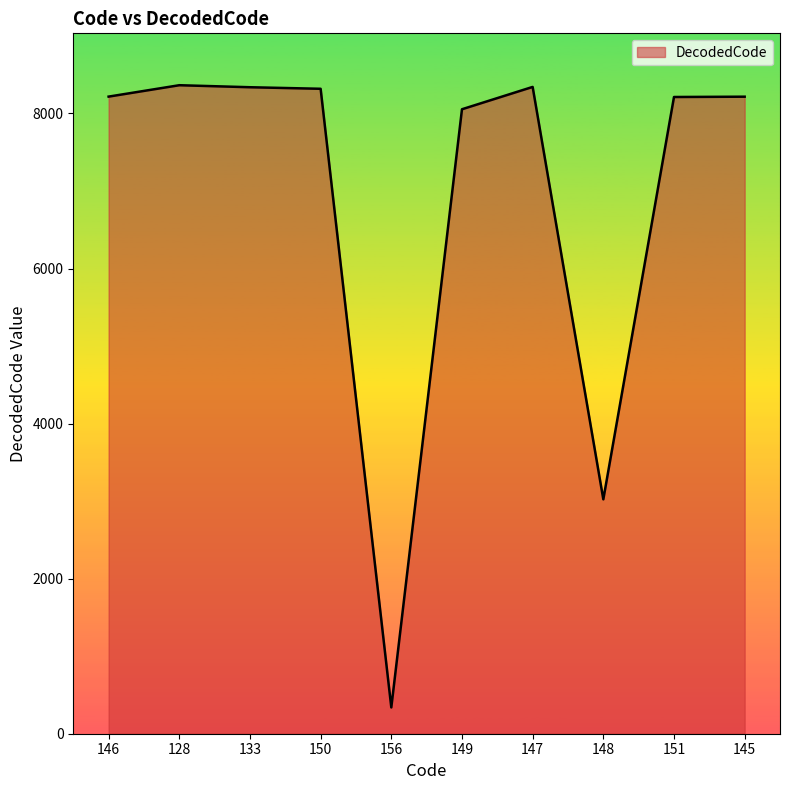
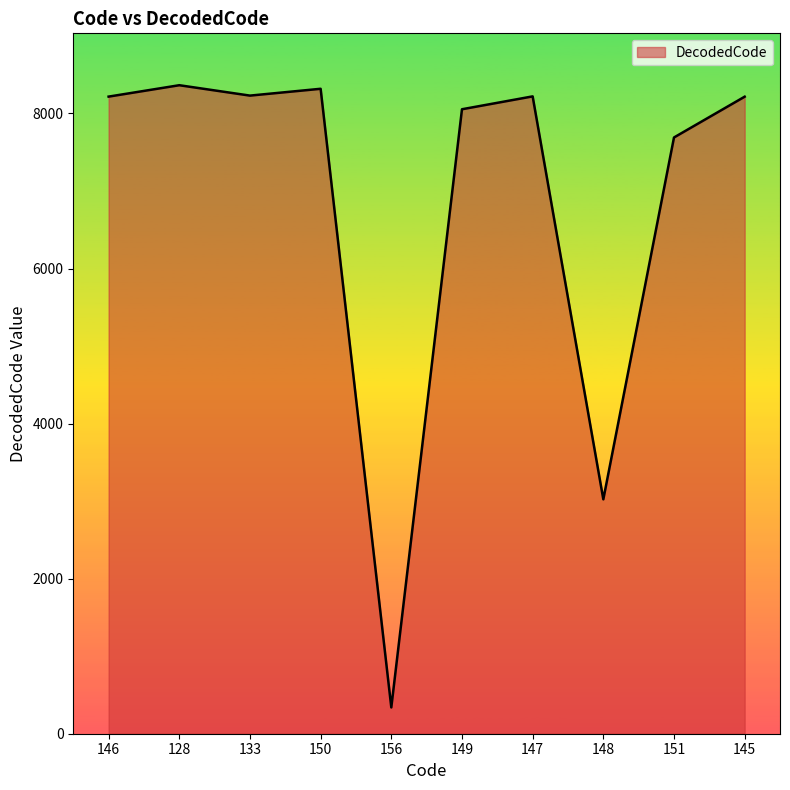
  {
    "146": 8200,
    "128": 8400,
-   "133": 8300,
+   "133": 8200,
    "150": 8300,
    "156": 300,
    "149": 8100,
-   "147": 8300,
+   "147": 8200,
    "148": 3000,
-   "151": 8200,
+   "151": 7700,
    "145": 8200
  }
